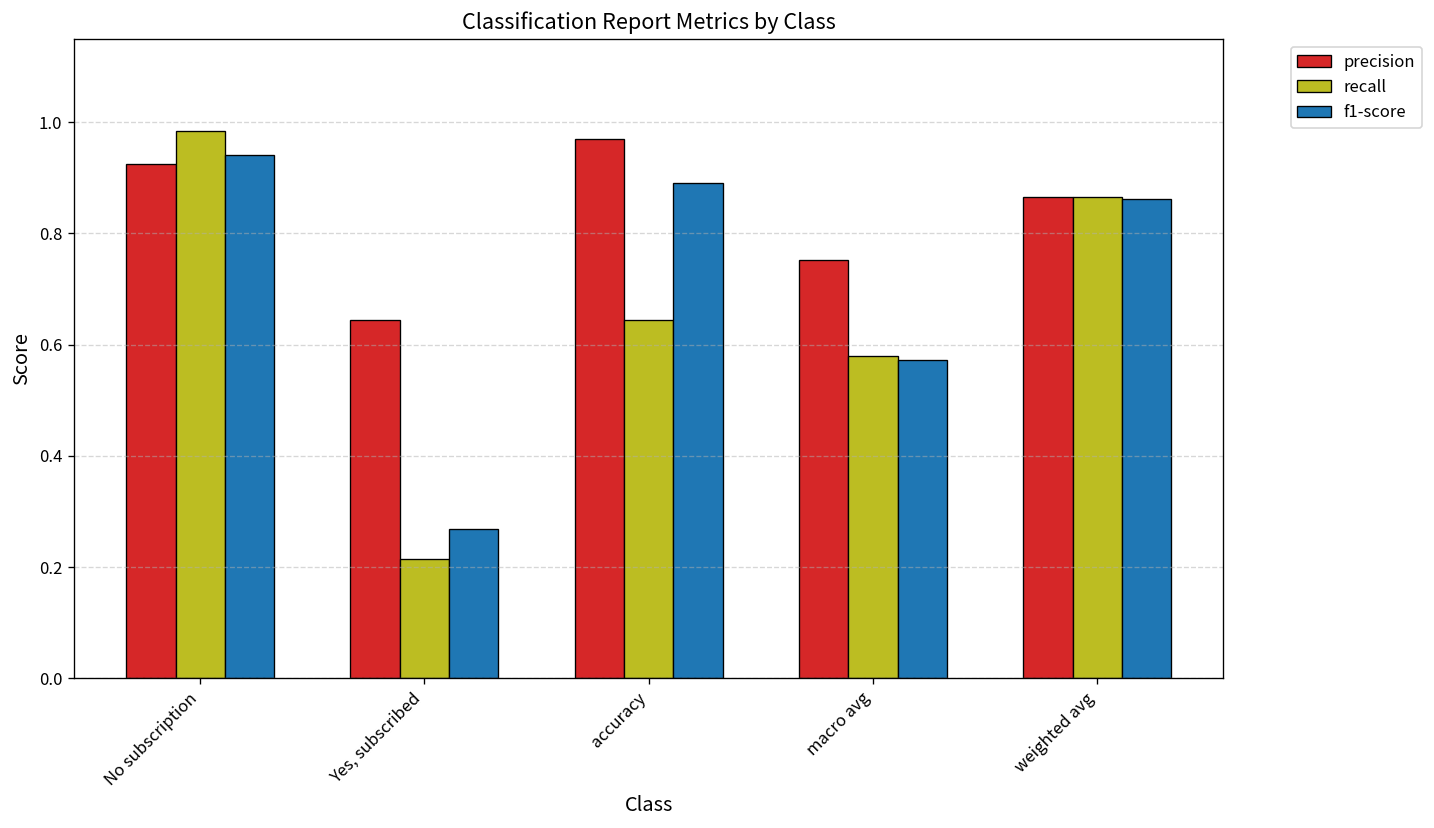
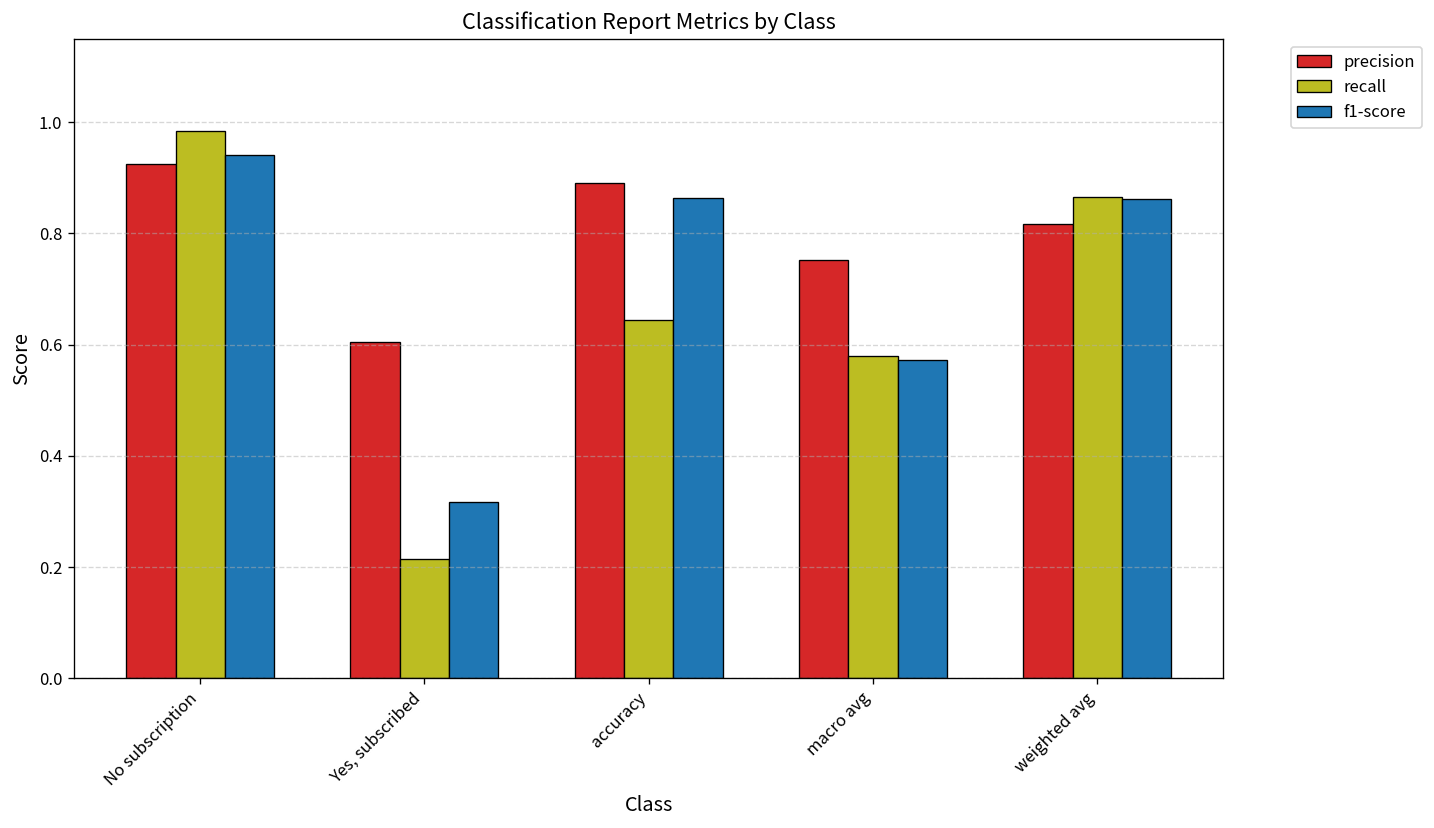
  {
    "precision": {
      "No subscription": 0.92,
-     "Yes, subscribed": 0.64,
-     "accuracy": 0.97,
+     "Yes, subscribed": 0.60,
+     "accuracy": 0.89,
      "macro avg": 0.75,
-     "weighted avg": 0.87
+     "weighted avg": 0.82
    },
    "recall": {
      "No subscription": 0.98,
      "Yes, subscribed": 0.21,
      "accuracy": 0.64,
      "macro avg": 0.58,
      "weighted avg": 0.87
    },
    "f1-score": {
      "No subscription": 0.94,
-     "Yes, subscribed": 0.27,
-     "accuracy": 0.89,
+     "Yes, subscribed": 0.32,
+     "accuracy": 0.86,
      "macro avg": 0.57,
      "weighted avg": 0.86
    }
  }
